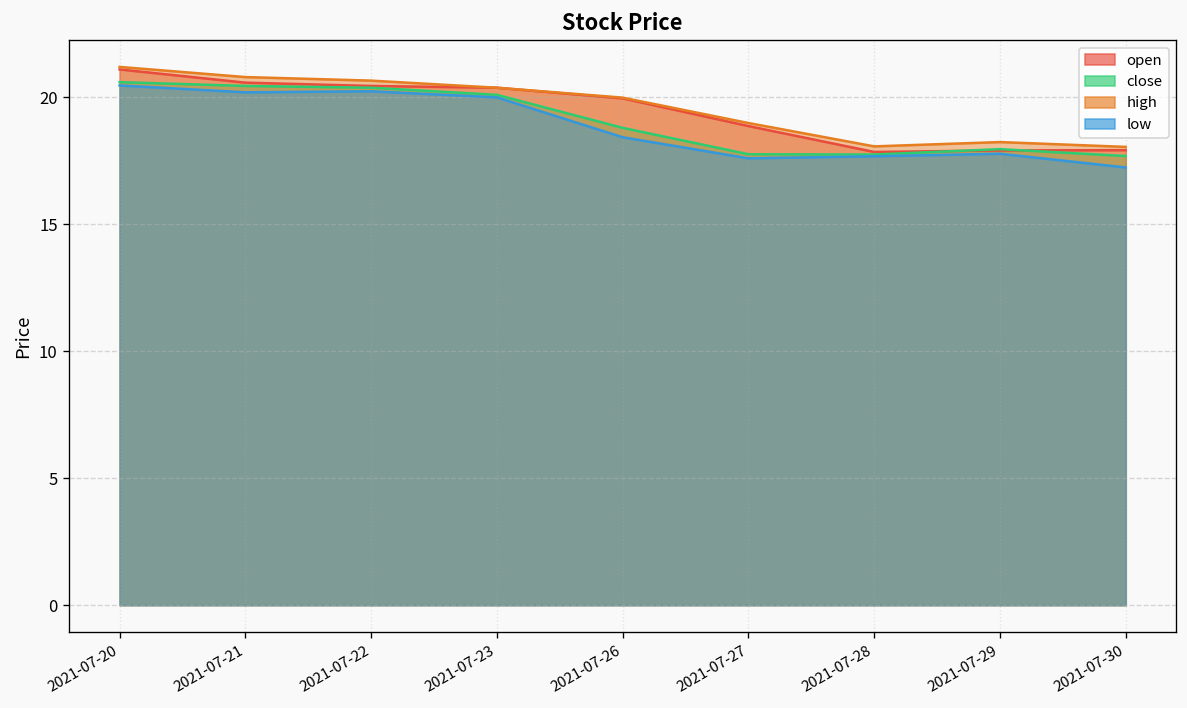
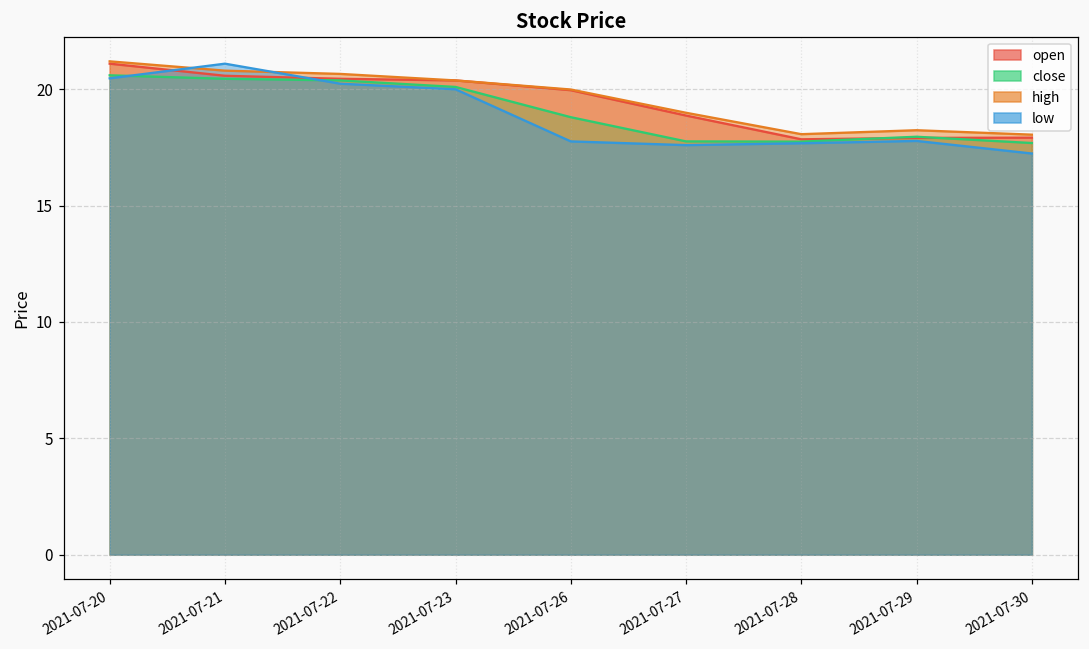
  {
    "close": {
      "2021-07-20": 20.6,
      "2021-07-21": 20.5,
      "2021-07-26": 18.8,
      "2021-07-27": 17.8,
      "2021-07-30": 17.7
    },
    "low": {
      "2021-07-20": 20.5,
-     "2021-07-21": 20.2,
+     "2021-07-21": 21.1,
      "2021-07-22": 20.2,
-     "2021-07-26": 18.4,
+     "2021-07-26": 17.8,
      "2021-07-27": 17.6,
      "2021-07-29": 17.8,
      "2021-07-30": 17.2
    }
  }
